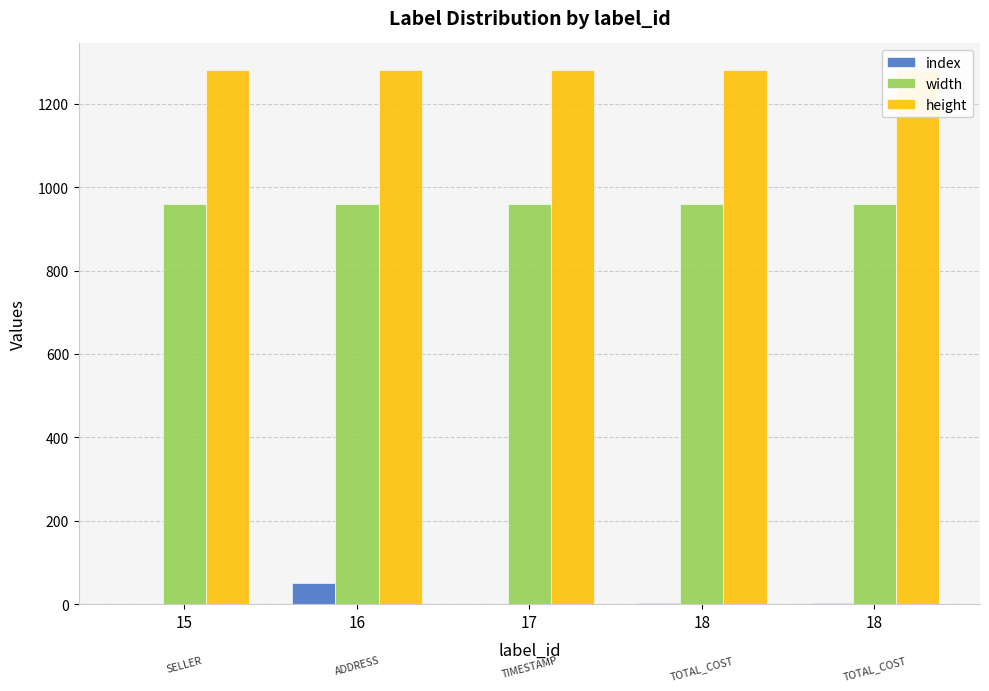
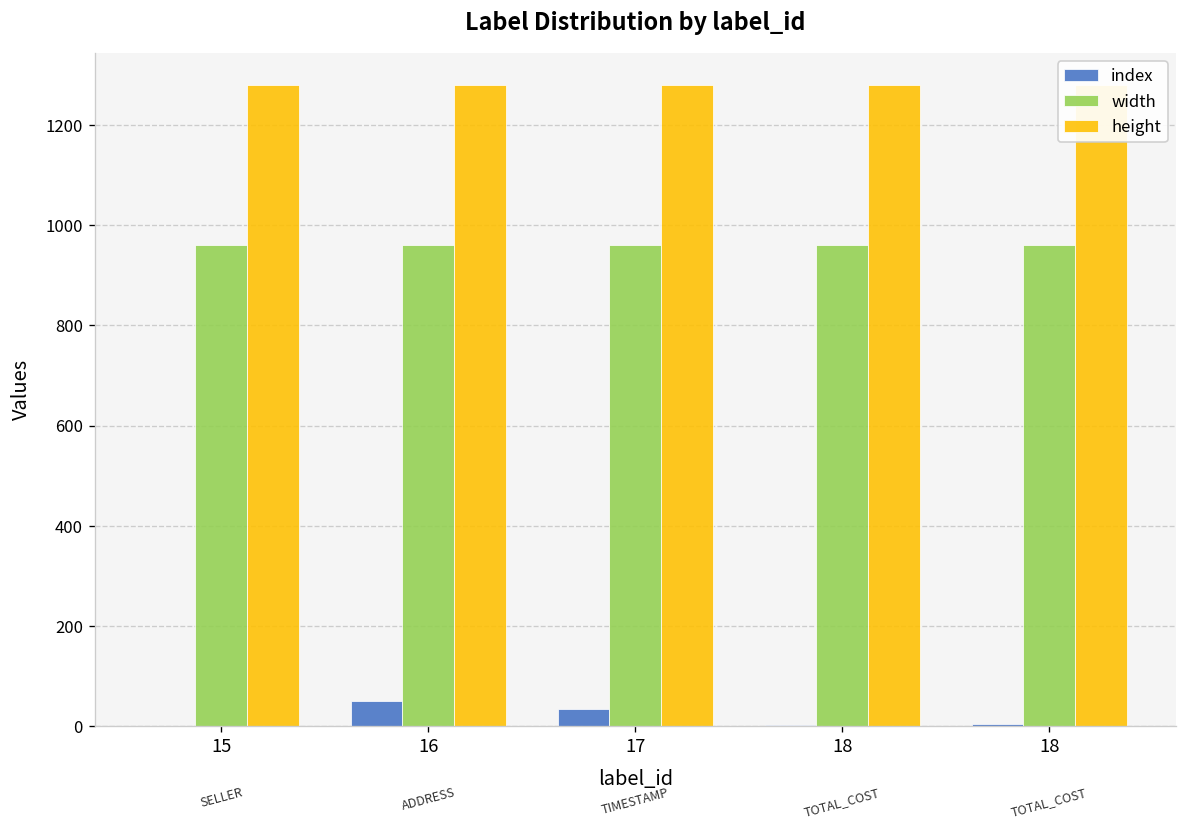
  {
    "index": {
      "15": 0,
      "16": 50,
-     "17": 0
+     "17": 30
    },
    "width": {
      "15": 960,
      "16": 960,
      "17": 960
    },
    "height": {
      "15": 1280,
      "16": 1280,
      "17": 1280
    }
  }
